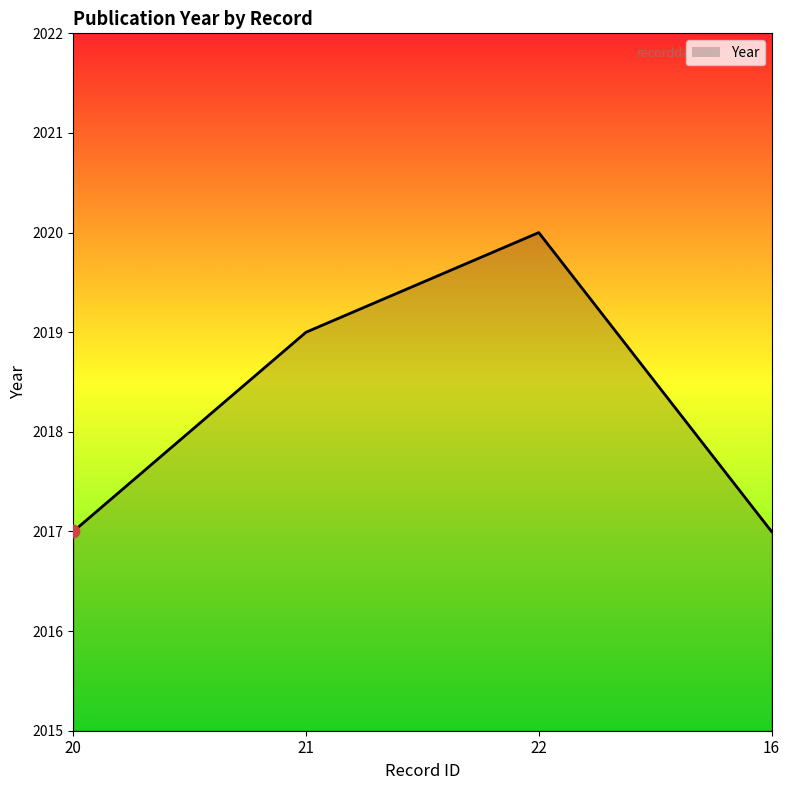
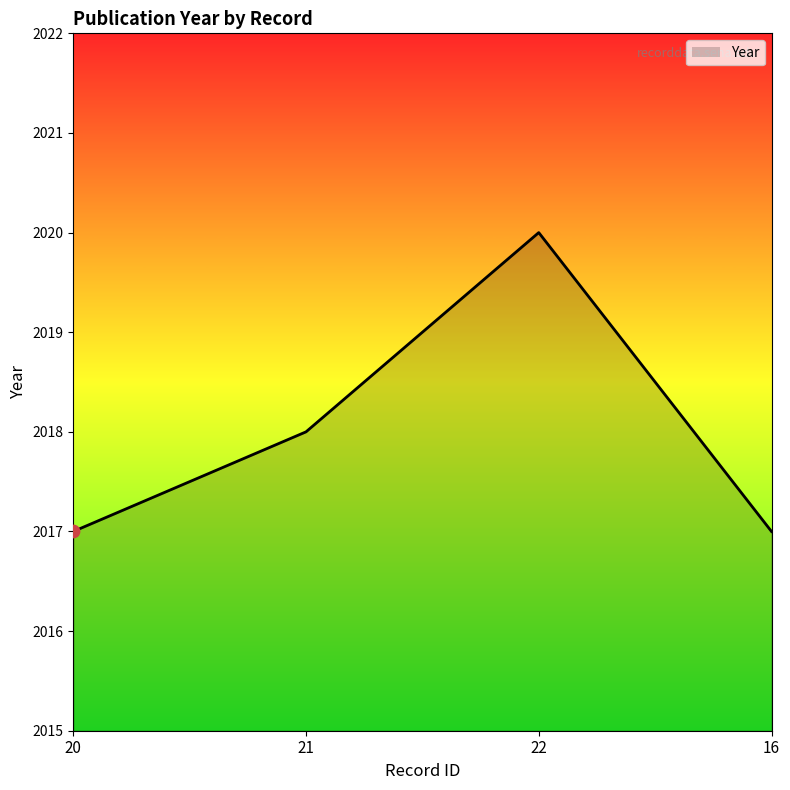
  {
    "Year": {
-     "21": 2019,
+     "21": 2018,
      "22": 2020,
      "16": 2017
    }
  }
